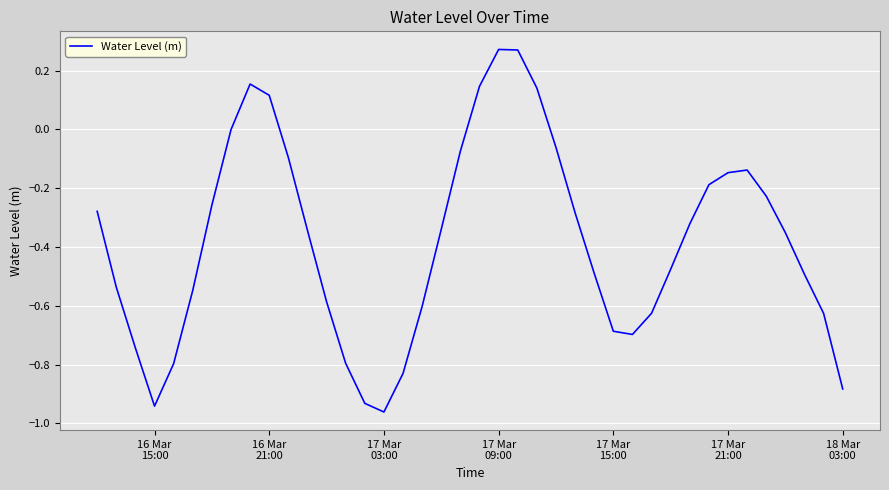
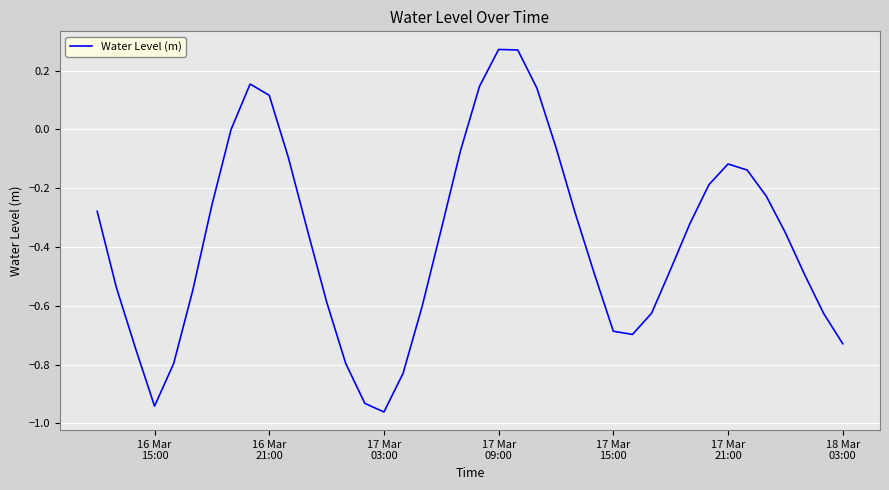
  {
    "16 Mar 15:00": -0.94,
    "16 Mar 21:00": 0.12,
    "17 Mar 03:00": -0.96,
    "17 Mar 09:00": 0.27,
    "17 Mar 15:00": -0.69,
-   "17 Mar 21:00": -0.15,
-   "18 Mar 03:00": -0.88
+   "17 Mar 21:00": -0.12,
+   "18 Mar 03:00": -0.73
  }
